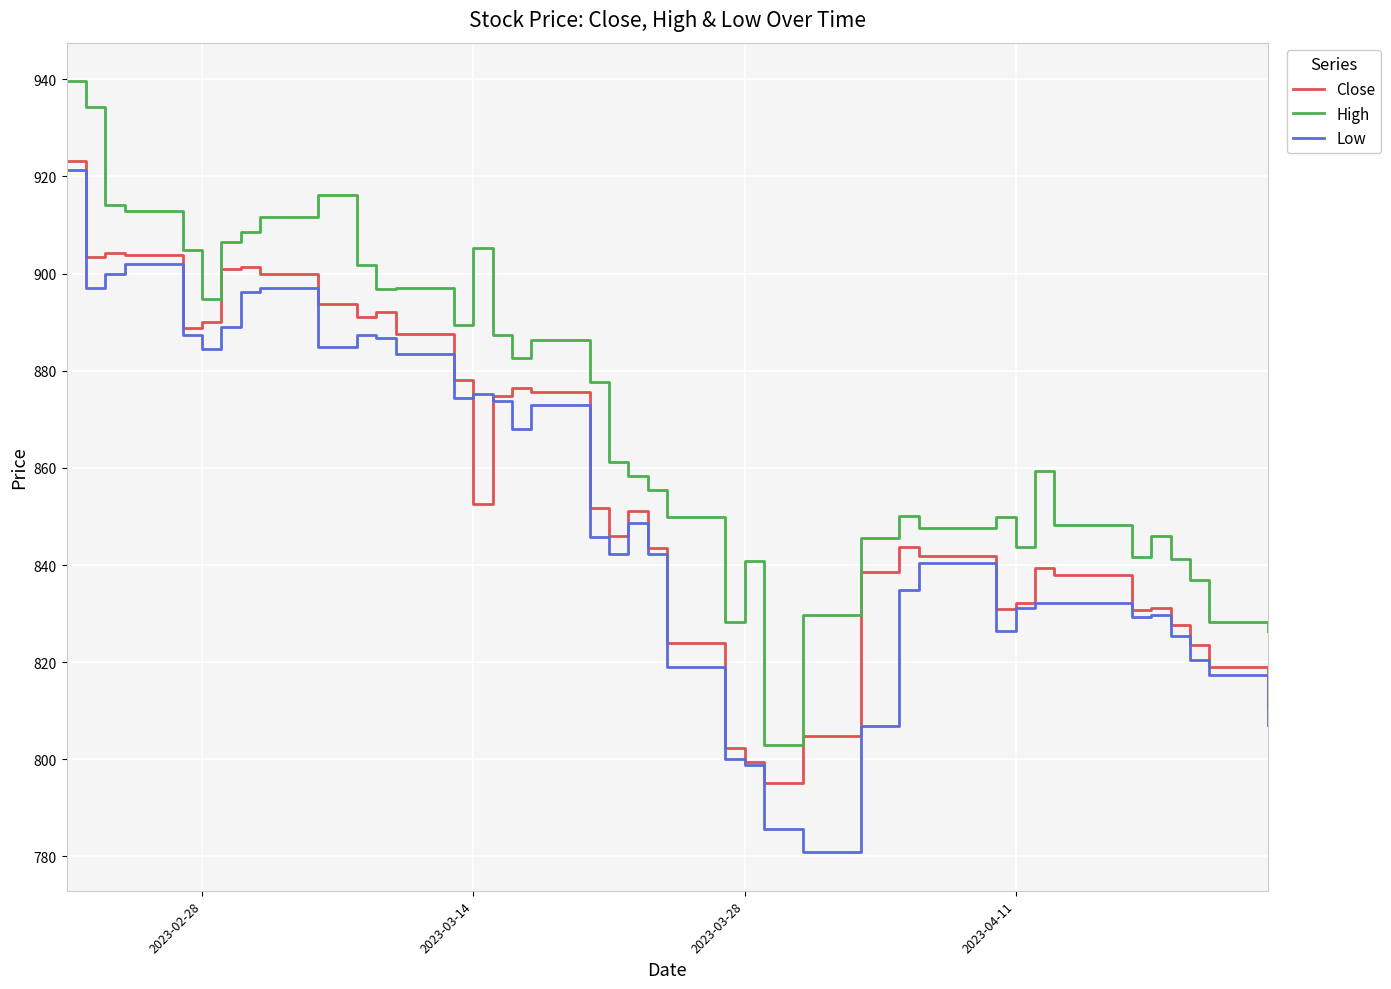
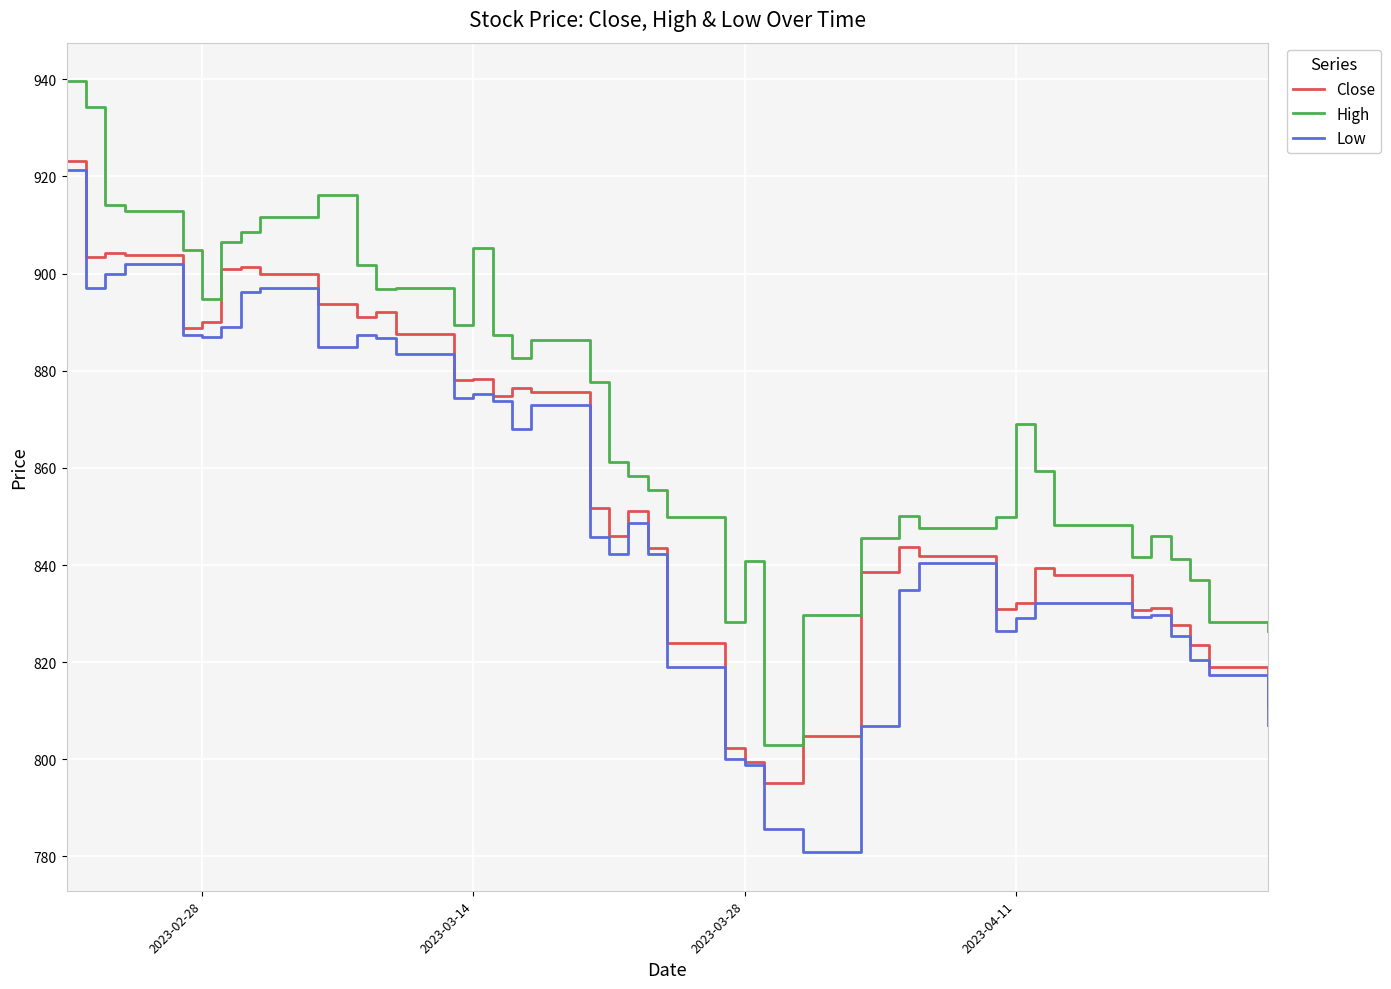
  {
    "Close": {
      "2023-02-28": 890,
-     "2023-03-14": 853,
+     "2023-03-14": 878,
      "2023-04-11": 832
    },
    "High": {
      "2023-02-28": 895,
      "2023-03-14": 905,
      "2023-03-28": 841,
-     "2023-04-11": 844
+     "2023-04-11": 869
    },
    "Low": {
-     "2023-02-28": 885,
+     "2023-02-28": 887,
      "2023-03-14": 875,
-     "2023-04-11": 831
+     "2023-04-11": 829
    }
  }
